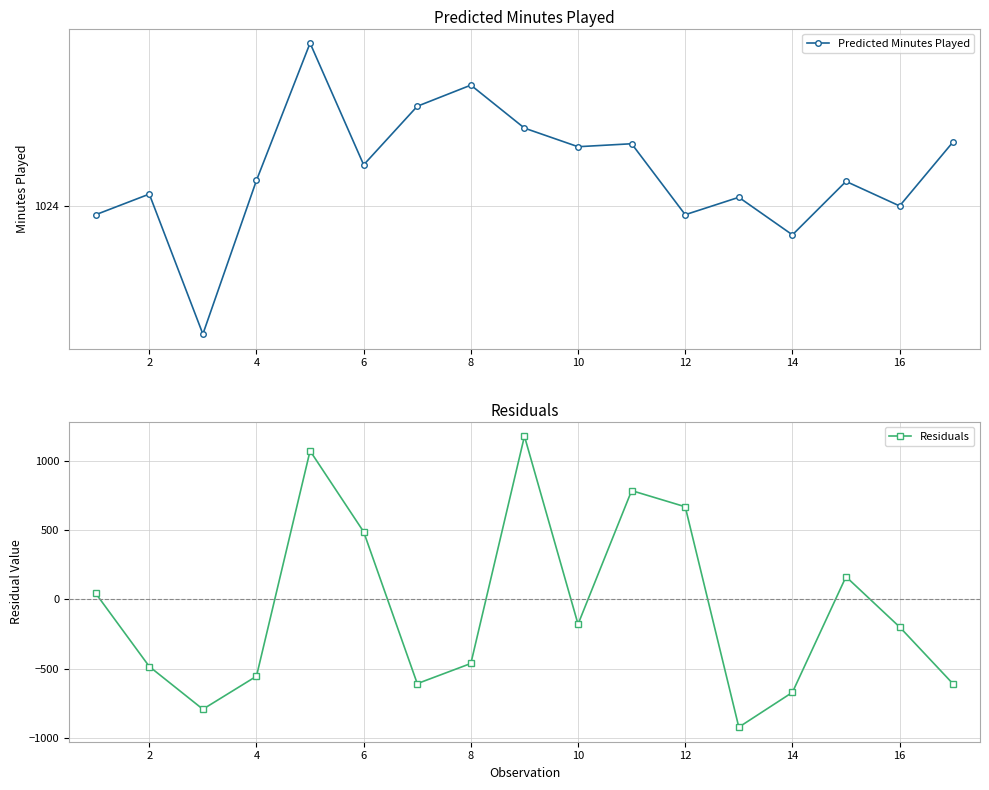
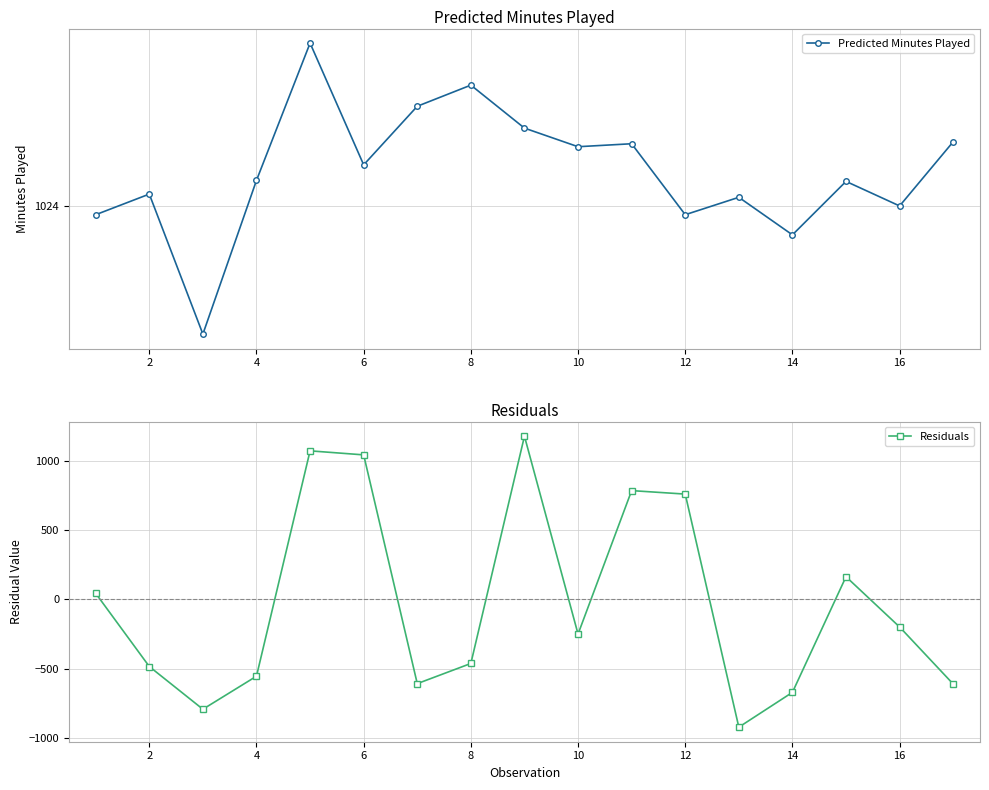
  {
    "Residuals": {
      "2": -490,
      "4": -560,
-     "6": 490,
+     "6": 1050,
      "8": -460,
-     "10": -180,
-     "12": 670,
+     "10": -250,
+     "12": 760,
      "14": -670,
      "16": -200
    }
  }
